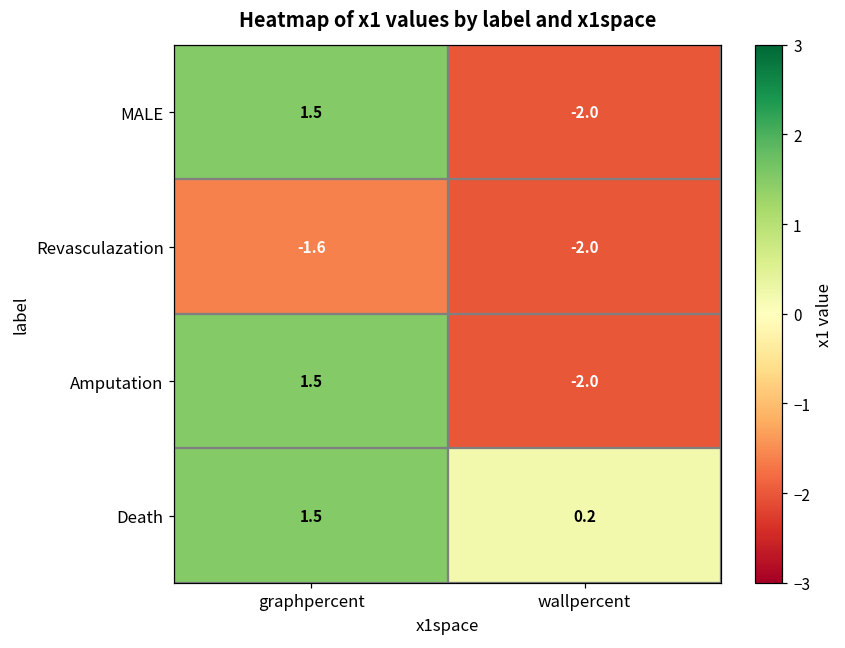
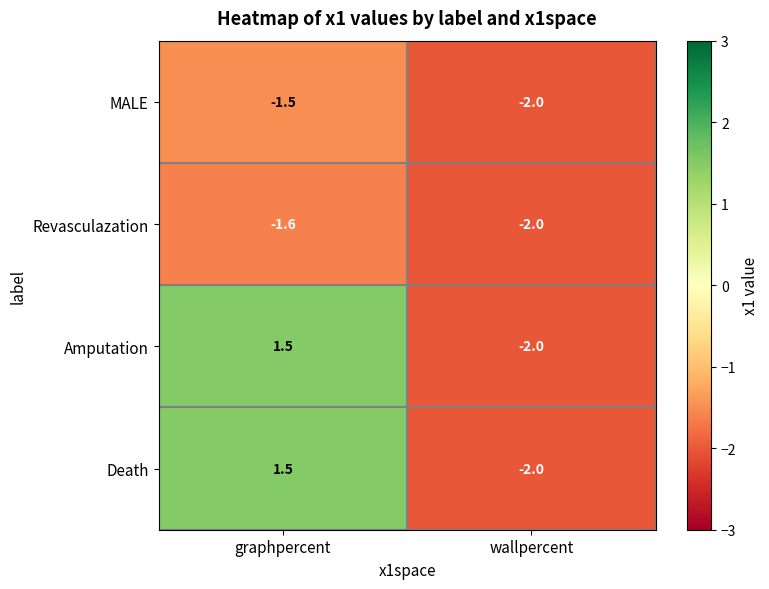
  {
    "MALE": {
-     "graphpercent": 1.5,
+     "graphpercent": -1.5,
      "wallpercent": -2.0
    },
    "Revasculazation": {
      "graphpercent": -1.6,
      "wallpercent": -2.0
    },
    "Amputation": {
      "graphpercent": 1.5,
      "wallpercent": -2.0
    },
    "Death": {
      "graphpercent": 1.5,
-     "wallpercent": 0.2
+     "wallpercent": -2.0
    }
  }
